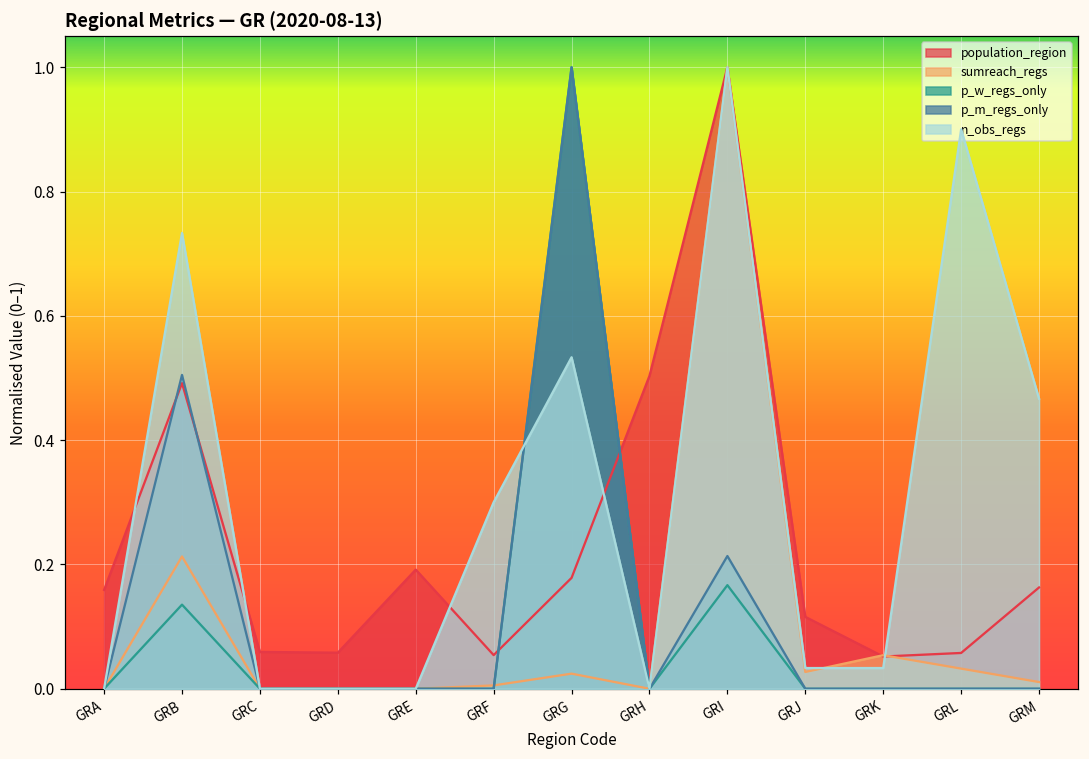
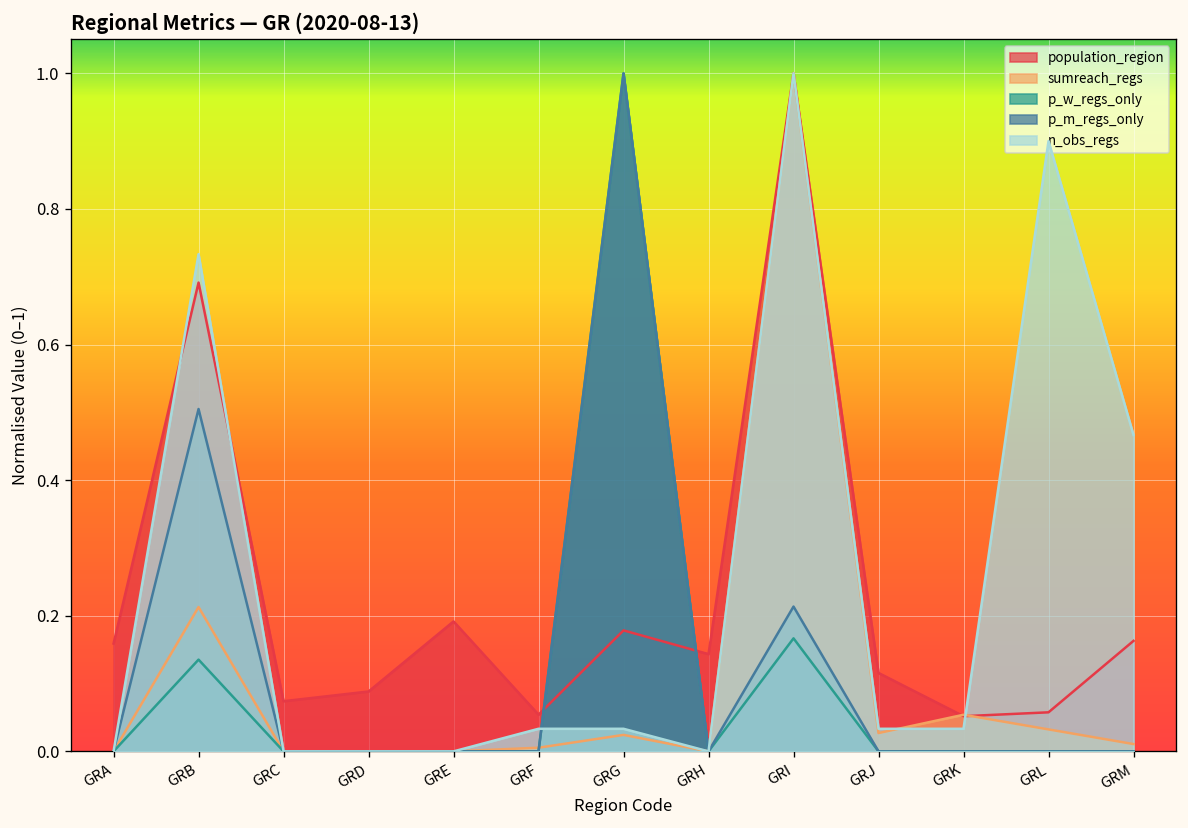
  {
    "population_region": {
      "GRA": 0.16,
-     "GRB": 0.49,
-     "GRC": 0.06,
-     "GRD": 0.06,
+     "GRB": 0.69,
+     "GRC": 0.07,
+     "GRD": 0.09,
      "GRE": 0.19,
      "GRF": 0.05,
      "GRG": 0.18,
-     "GRH": 0.50,
+     "GRH": 0.14,
      "GRJ": 0.12,
      "GRL": 0.06,
      "GRM": 0.16
    },
    "sumreach_regs": {
      "GRB": 0.21,
      "GRF": 0.01,
      "GRG": 0.02,
      "GRJ": 0.03,
      "GRL": 0.03,
      "GRM": 0.01
    },
    "n_obs_regs": {
      "GRB": 0.73,
-     "GRF": 0.30,
-     "GRG": 0.53,
+     "GRF": 0.03,
+     "GRG": 0.03,
      "GRJ": 0.03,
      "GRK": 0.03,
      "GRM": 0.47
    }
  }
